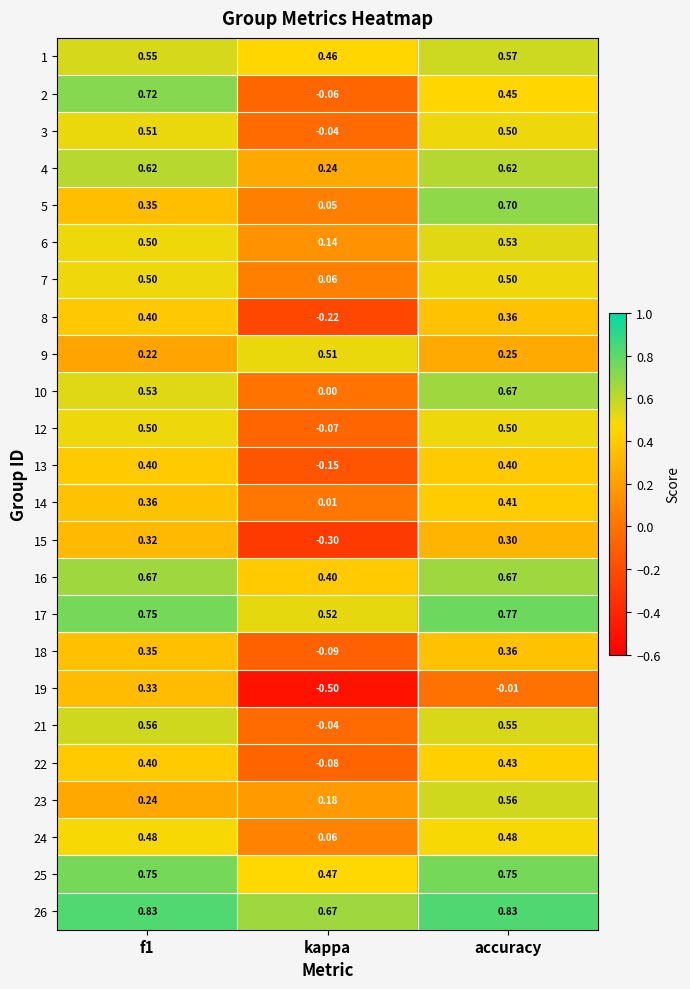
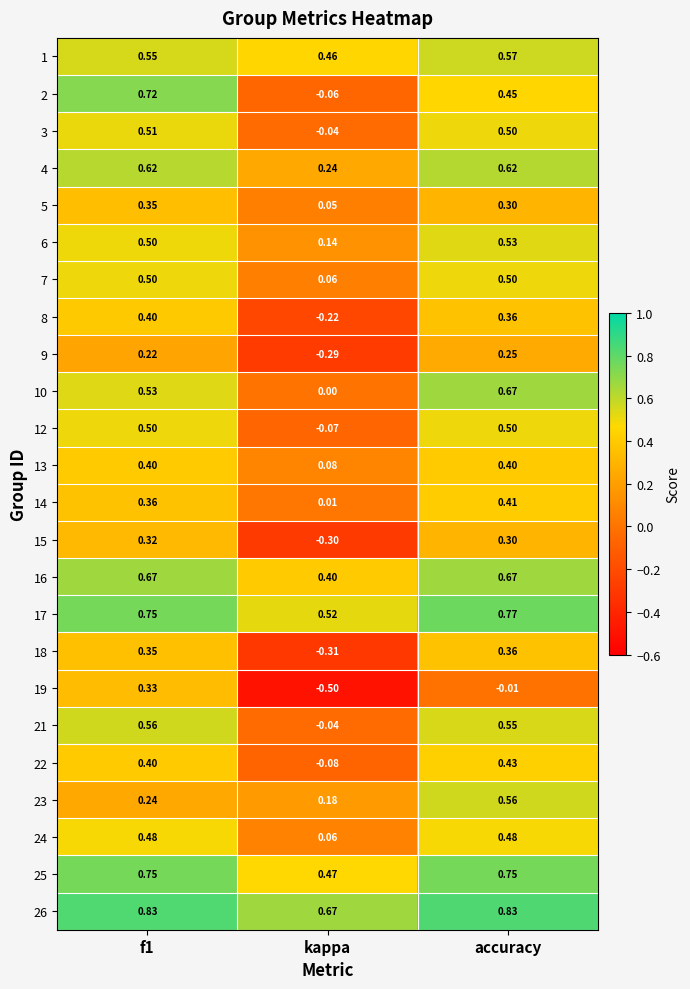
  {
    "1": {
      "f1": 0.55,
      "kappa": 0.46,
      "accuracy": 0.57
    },
    "2": {
      "f1": 0.72,
      "kappa": -0.06,
      "accuracy": 0.45
    },
    "3": {
      "f1": 0.51,
      "kappa": -0.04,
      "accuracy": 0.50
    },
    "4": {
      "f1": 0.62,
      "kappa": 0.24,
      "accuracy": 0.62
    },
    "5": {
      "f1": 0.35,
      "kappa": 0.05,
-     "accuracy": 0.70
+     "accuracy": 0.30
    },
    "6": {
      "f1": 0.50,
      "kappa": 0.14,
      "accuracy": 0.53
    },
    "7": {
      "f1": 0.50,
      "kappa": 0.06,
      "accuracy": 0.50
    },
    "8": {
      "f1": 0.40,
      "kappa": -0.22,
      "accuracy": 0.36
    },
    "9": {
      "f1": 0.22,
-     "kappa": 0.51,
+     "kappa": -0.29,
      "accuracy": 0.25
    },
    "10": {
      "f1": 0.53,
      "kappa": 0.00,
      "accuracy": 0.67
    },
    "12": {
      "f1": 0.50,
      "kappa": -0.07,
      "accuracy": 0.50
    },
    "13": {
      "f1": 0.40,
-     "kappa": -0.15,
+     "kappa": 0.08,
      "accuracy": 0.40
    },
    "14": {
      "f1": 0.36,
      "kappa": 0.01,
      "accuracy": 0.41
    },
    "15": {
      "f1": 0.32,
      "kappa": -0.30,
      "accuracy": 0.30
    },
    "16": {
      "f1": 0.67,
      "kappa": 0.40,
      "accuracy": 0.67
    },
    "17": {
      "f1": 0.75,
      "kappa": 0.52,
      "accuracy": 0.77
    },
    "18": {
      "f1": 0.35,
-     "kappa": -0.09,
+     "kappa": -0.31,
      "accuracy": 0.36
    },
    "19": {
      "f1": 0.33,
      "kappa": -0.50,
      "accuracy": -0.01
    },
    "21": {
      "f1": 0.56,
      "kappa": -0.04,
      "accuracy": 0.55
    },
    "22": {
      "f1": 0.40,
      "kappa": -0.08,
      "accuracy": 0.43
    },
    "23": {
      "f1": 0.24,
      "kappa": 0.18,
      "accuracy": 0.56
    },
    "24": {
      "f1": 0.48,
      "kappa": 0.06,
      "accuracy": 0.48
    },
    "25": {
      "f1": 0.75,
      "kappa": 0.47,
      "accuracy": 0.75
    },
    "26": {
      "f1": 0.83,
      "kappa": 0.67,
      "accuracy": 0.83
    }
  }
